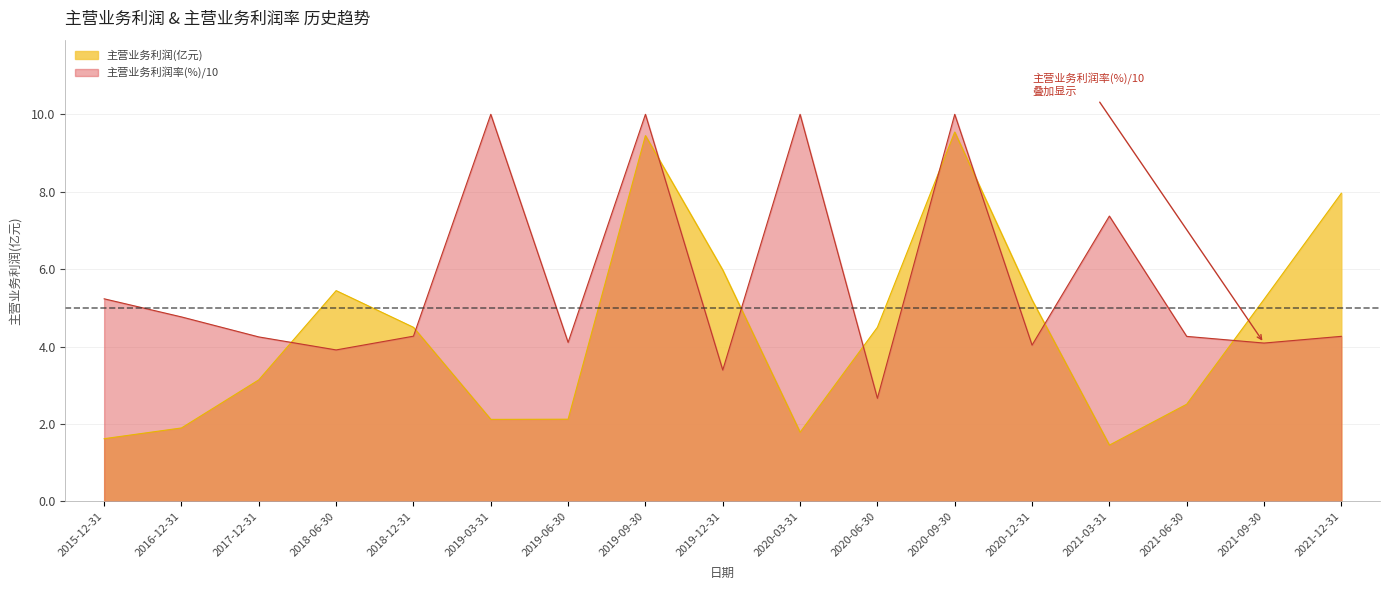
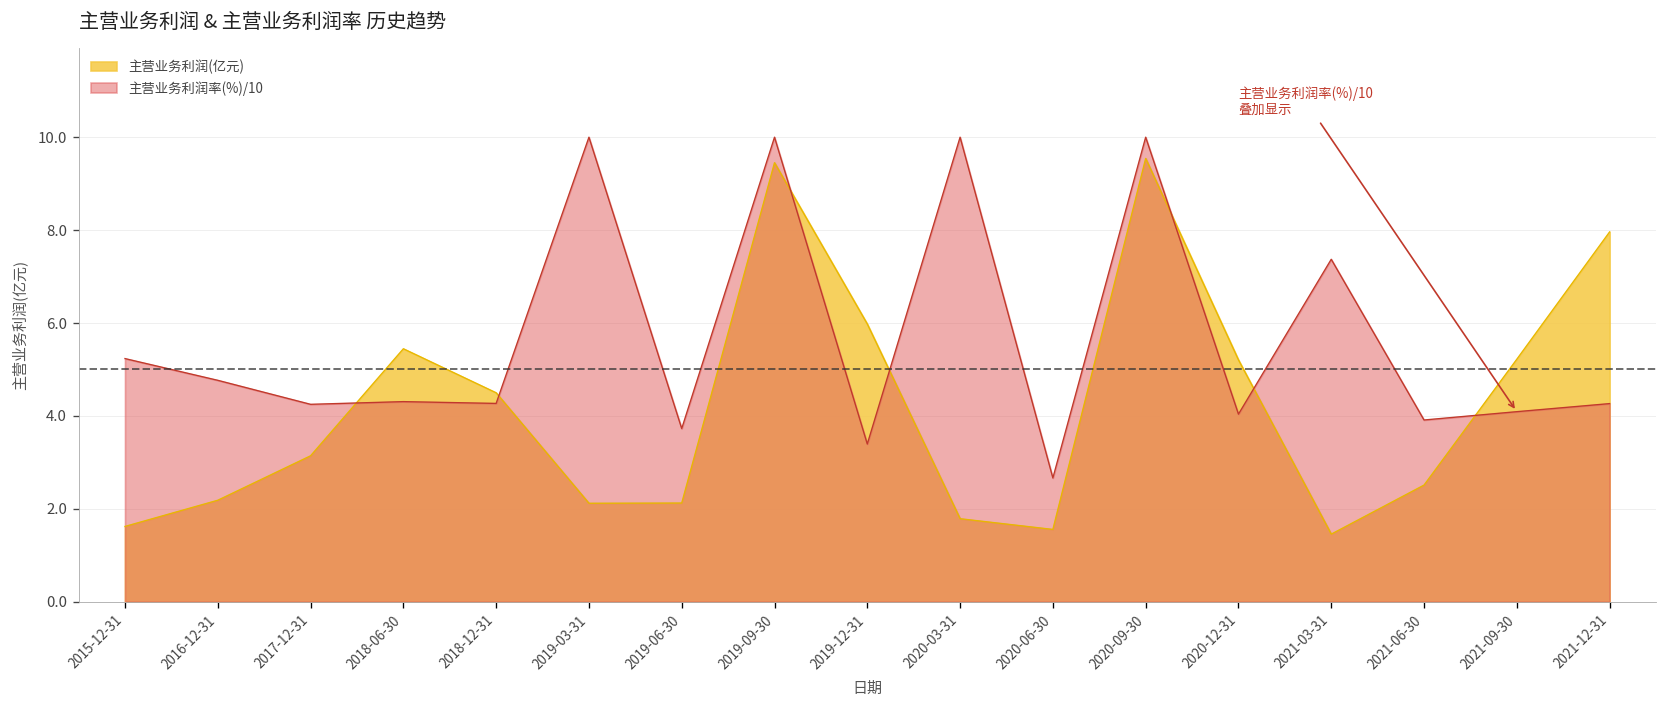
  {
    "主营业务利润(亿元)": {
      "2015-12-31": 1.6,
-     "2016-12-31": 1.9,
+     "2016-12-31": 2.2,
      "2017-12-31": 3.1,
      "2018-06-30": 5.4,
      "2018-12-31": 4.5,
      "2019-03-31": 2.1,
      "2019-06-30": 2.1,
      "2019-09-30": 9.5,
      "2019-12-31": 6.0,
      "2020-03-31": 1.8,
-     "2020-06-30": 4.5,
+     "2020-06-30": 1.6,
      "2020-09-30": 9.5,
      "2021-03-31": 1.5,
      "2021-06-30": 2.5,
      "2021-09-30": 5.2,
      "2021-12-31": 8.0
    },
    "主营业务利润率(%)/10": {
      "2015-12-31": 5.2,
      "2016-12-31": 4.8,
      "2017-12-31": 4.3,
-     "2018-06-30": 3.9,
+     "2018-06-30": 4.3,
      "2018-12-31": 4.3,
      "2019-03-31": 10.0,
-     "2019-06-30": 4.1,
+     "2019-06-30": 3.7,
      "2019-09-30": 10.0,
      "2019-12-31": 3.4,
      "2020-03-31": 10.0,
      "2020-06-30": 2.7,
      "2020-09-30": 10.0,
      "2020-12-31": 4.0,
-     "2021-06-30": 4.3,
+     "2021-06-30": 3.9,
      "2021-09-30": 4.1,
      "2021-12-31": 4.3
    }
  }
